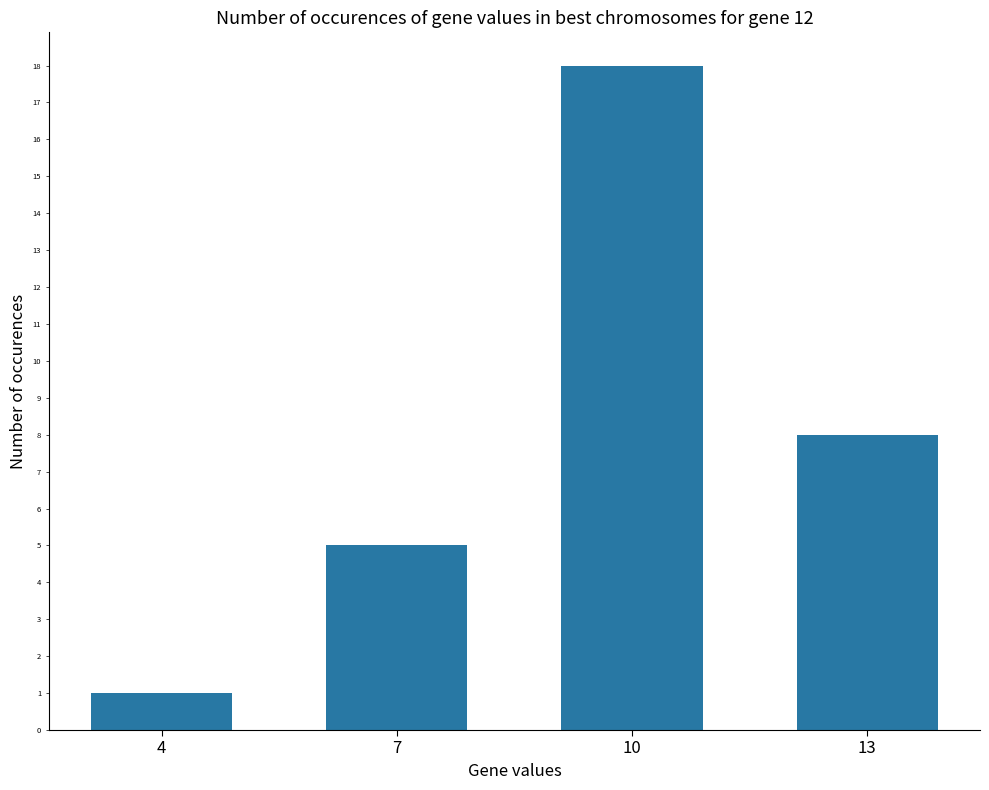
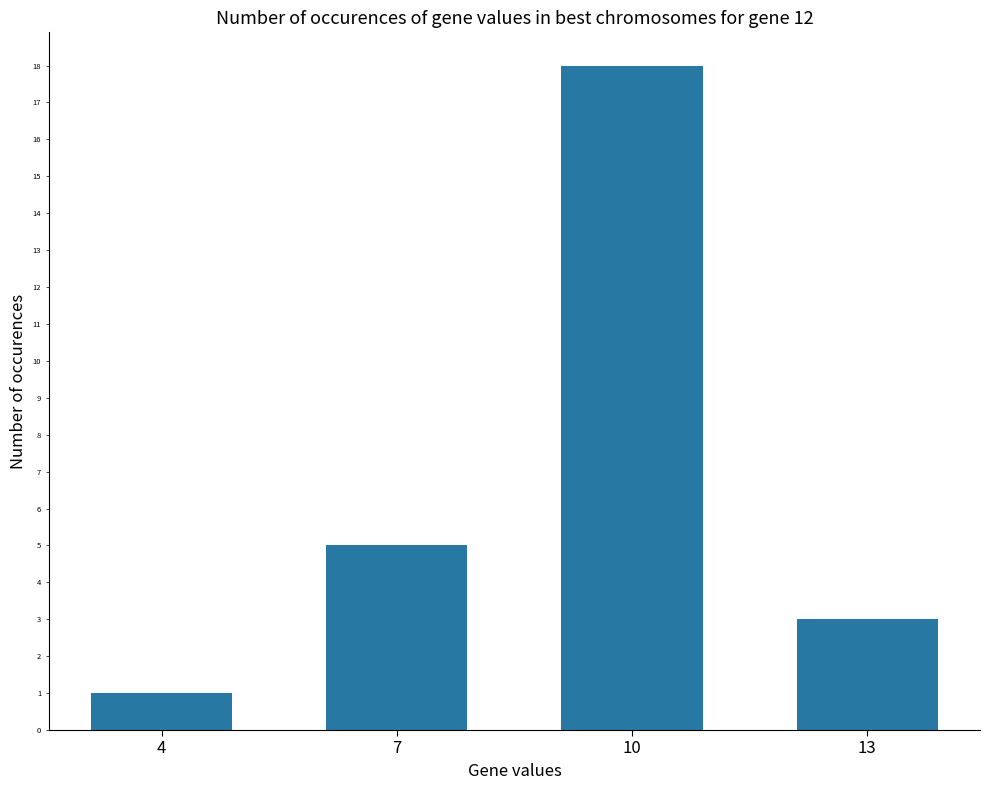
  {
    "4": 1,
    "7": 5,
    "10": 18,
-   "13": 8
+   "13": 3
  }
